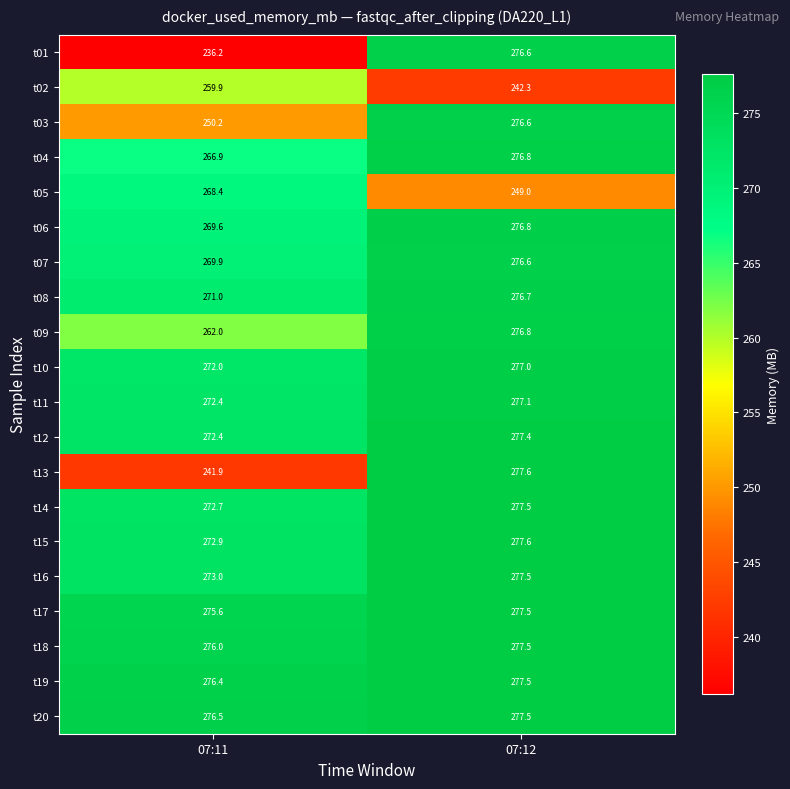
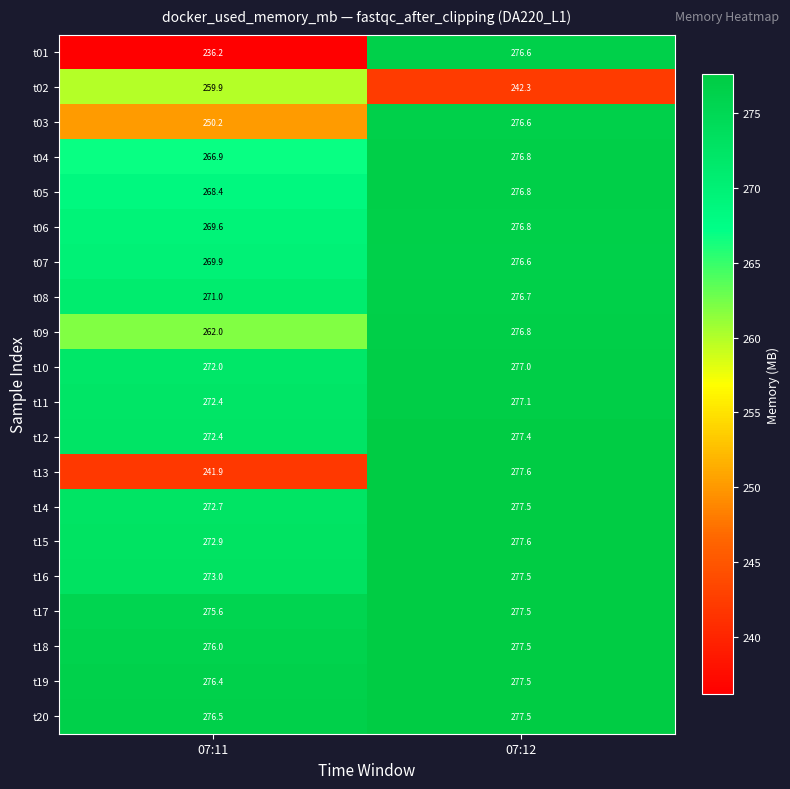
  {
    "t01": {
      "07:11": 236.2,
      "07:12": 276.6
    },
    "t02": {
      "07:11": 259.9,
      "07:12": 242.3
    },
    "t03": {
      "07:11": 250.2,
      "07:12": 276.6
    },
    "t04": {
      "07:11": 266.9,
      "07:12": 276.8
    },
    "t05": {
      "07:11": 268.4,
-     "07:12": 249.0
+     "07:12": 276.8
    },
    "t06": {
      "07:11": 269.6,
      "07:12": 276.8
    },
    "t07": {
      "07:11": 269.9,
      "07:12": 276.6
    },
    "t08": {
      "07:11": 271.0,
      "07:12": 276.7
    },
    "t09": {
      "07:11": 262.0,
      "07:12": 276.8
    },
    "t10": {
      "07:11": 272.0,
      "07:12": 277.0
    },
    "t11": {
      "07:11": 272.4,
      "07:12": 277.1
    },
    "t12": {
      "07:11": 272.4,
      "07:12": 277.4
    },
    "t13": {
      "07:11": 241.9,
      "07:12": 277.6
    },
    "t14": {
      "07:11": 272.7,
      "07:12": 277.5
    },
    "t15": {
      "07:11": 272.9,
      "07:12": 277.6
    },
    "t16": {
      "07:11": 273.0,
      "07:12": 277.5
    },
    "t17": {
      "07:11": 275.6,
      "07:12": 277.5
    },
    "t18": {
      "07:11": 276.0,
      "07:12": 277.5
    },
    "t19": {
      "07:11": 276.4,
      "07:12": 277.5
    },
    "t20": {
      "07:11": 276.5,
      "07:12": 277.5
    }
  }
